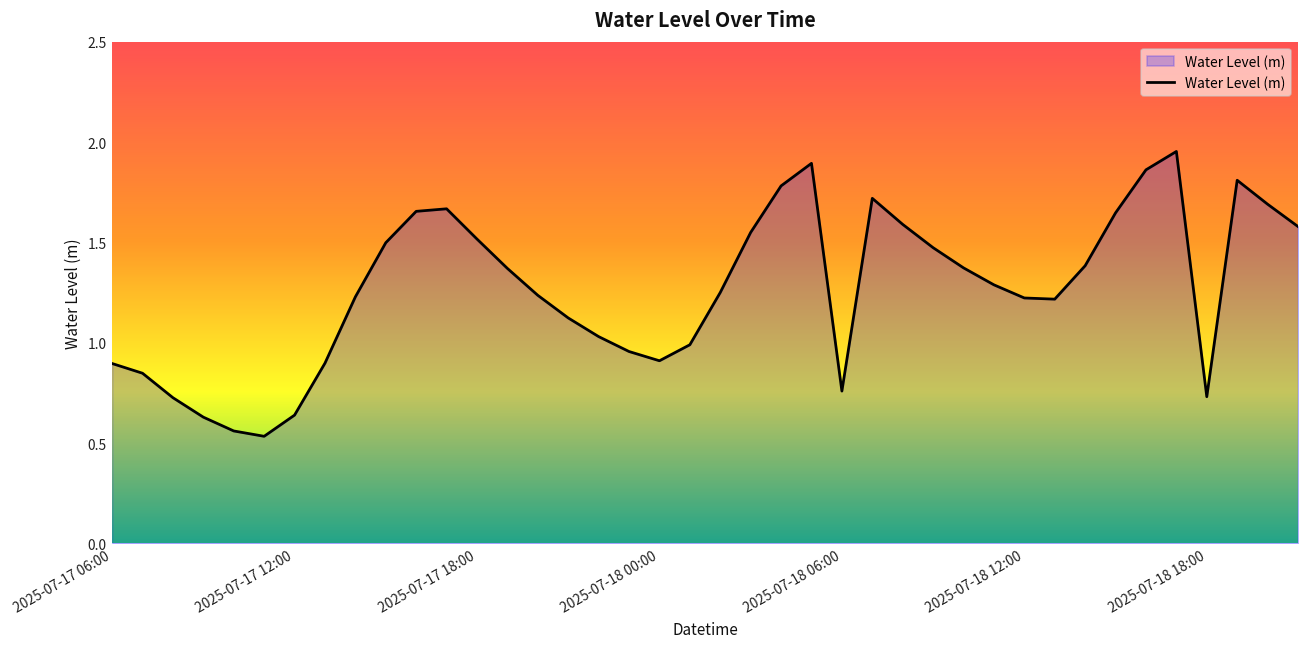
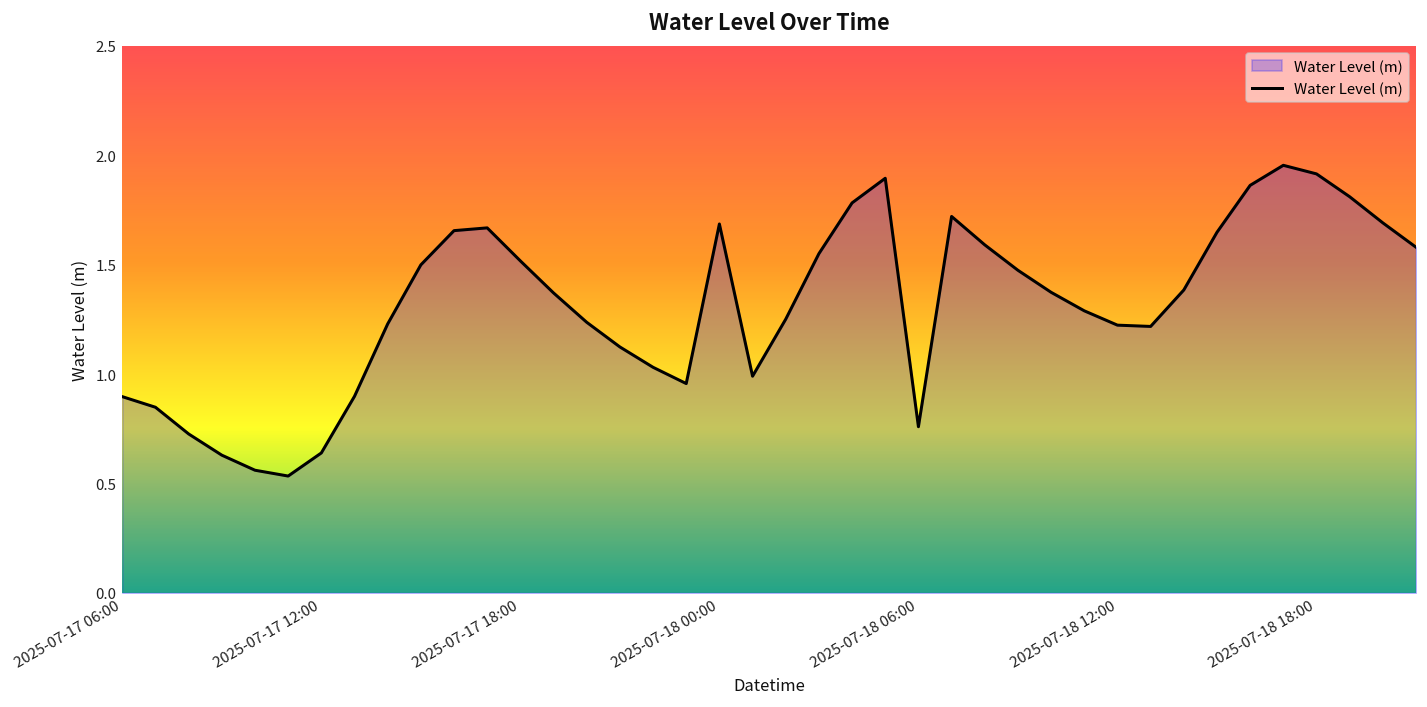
  {
    "2025-07-17 06:00": 0.90,
    "2025-07-17 12:00": 0.64,
    "2025-07-17 18:00": 1.52,
-   "2025-07-18 00:00": 0.91,
+   "2025-07-18 00:00": 1.69,
    "2025-07-18 06:00": 0.76,
    "2025-07-18 12:00": 1.22,
-   "2025-07-18 18:00": 0.73
+   "2025-07-18 18:00": 1.91
  }
